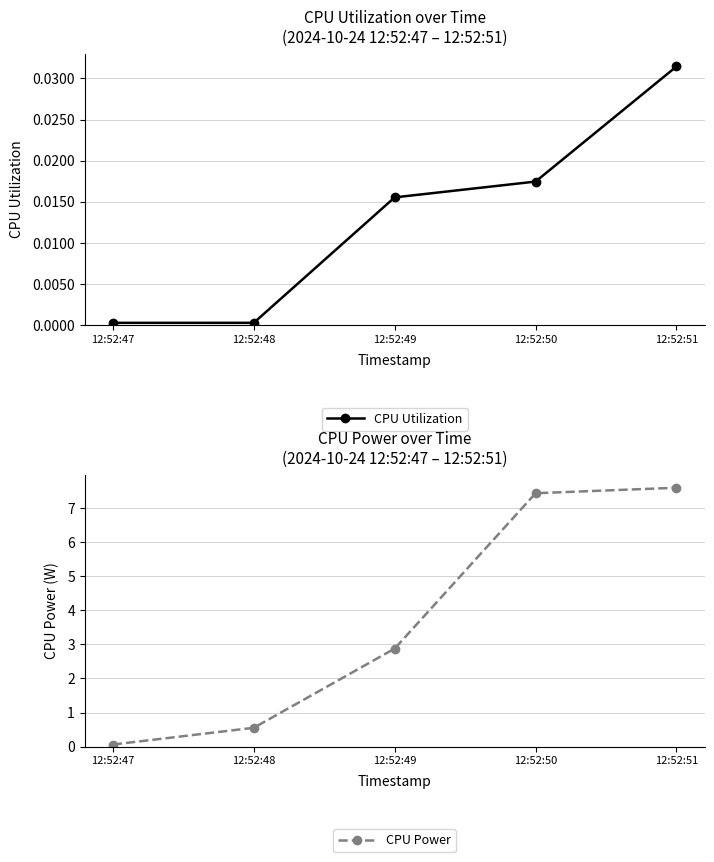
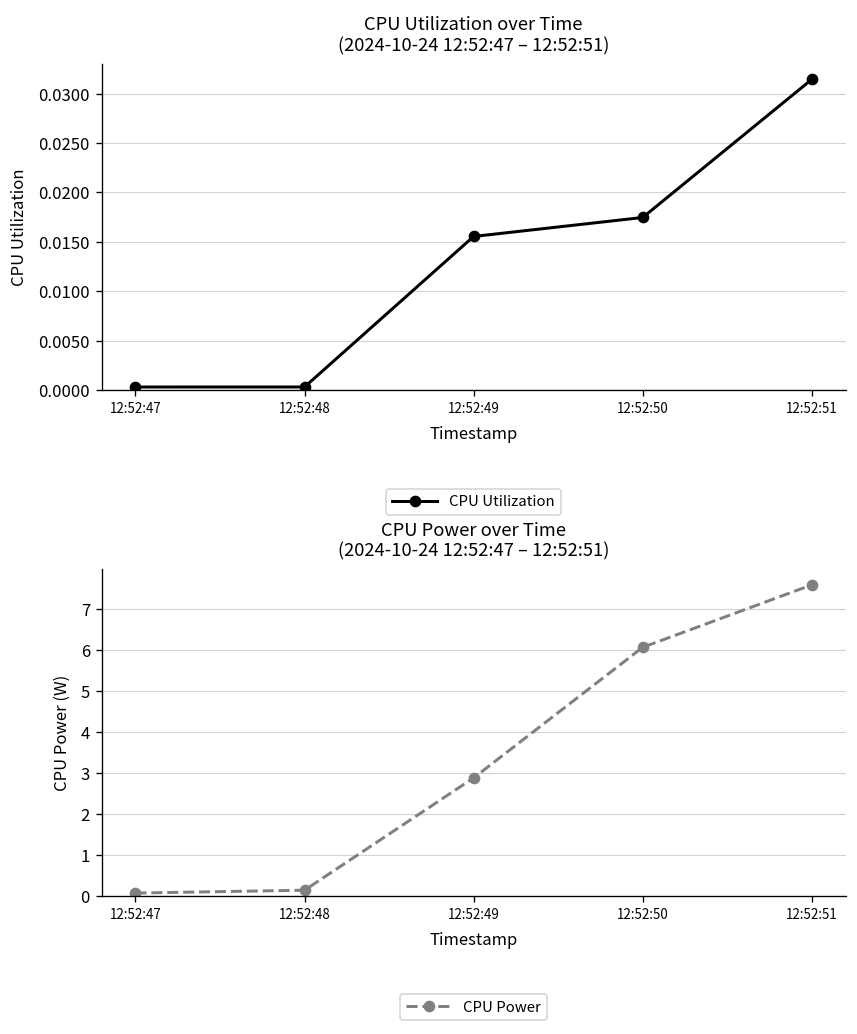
  {
    "CPU Utilization over Time (2024-10-24 12:52:47 – 12:52:51)": {
      "12:52:47": 0.000,
      "12:52:48": 0.000,
      "12:52:49": 0.016,
      "12:52:50": 0.017,
      "12:52:51": 0.031
    },
    "CPU Power over Time (2024-10-24 12:52:47 – 12:52:51)": {
      "12:52:47": 0.1,
-     "12:52:48": 0.6,
+     "12:52:48": 0.1,
      "12:52:49": 2.9,
-     "12:52:50": 7.4,
+     "12:52:50": 6.1,
      "12:52:51": 7.6
    }
  }
